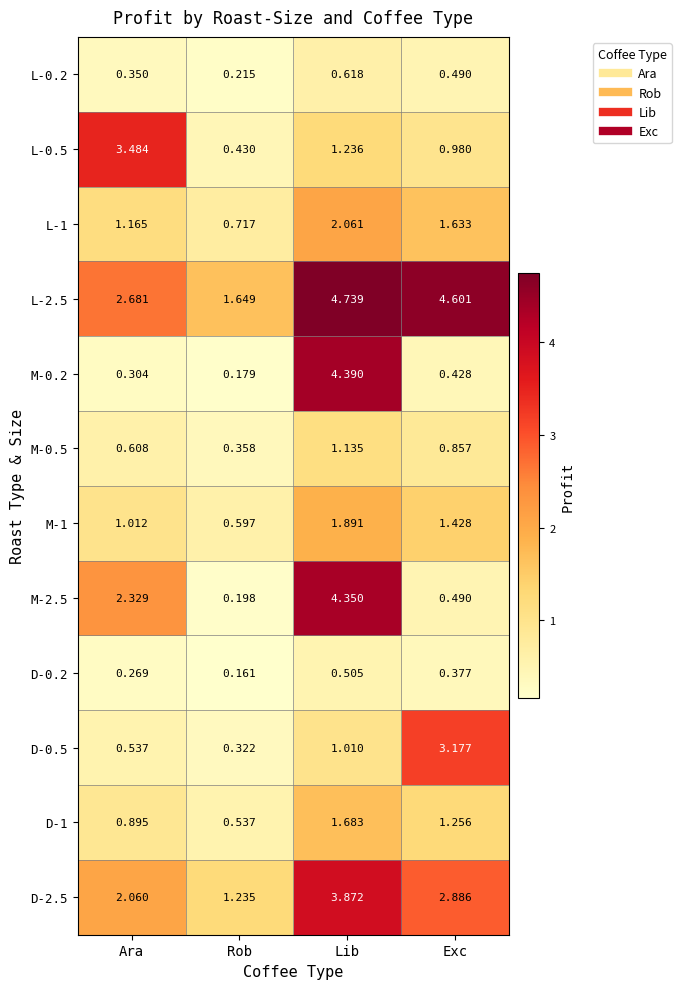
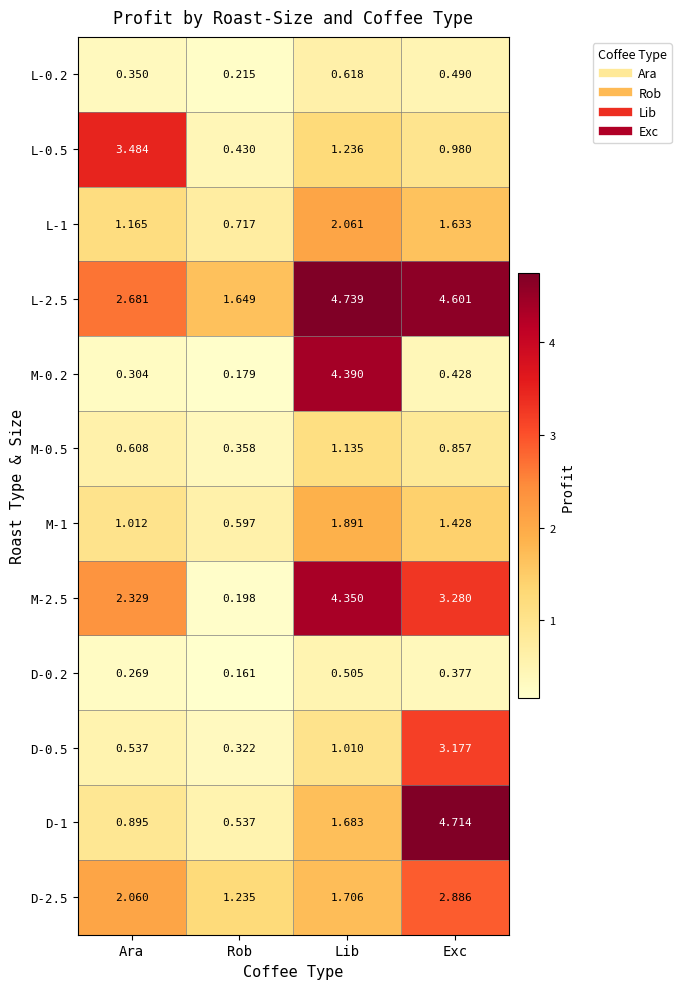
  {
    "L-0.2": {
      "Ara": 0.350,
      "Rob": 0.215,
      "Lib": 0.618,
      "Exc": 0.490
    },
    "L-0.5": {
      "Ara": 3.484,
      "Rob": 0.430,
      "Lib": 1.236,
      "Exc": 0.980
    },
    "L-1": {
      "Ara": 1.165,
      "Rob": 0.717,
      "Lib": 2.061,
      "Exc": 1.633
    },
    "L-2.5": {
      "Ara": 2.681,
      "Rob": 1.649,
      "Lib": 4.739,
      "Exc": 4.601
    },
    "M-0.2": {
      "Ara": 0.304,
      "Rob": 0.179,
      "Lib": 4.390,
      "Exc": 0.428
    },
    "M-0.5": {
      "Ara": 0.608,
      "Rob": 0.358,
      "Lib": 1.135,
      "Exc": 0.857
    },
    "M-1": {
      "Ara": 1.012,
      "Rob": 0.597,
      "Lib": 1.891,
      "Exc": 1.428
    },
    "M-2.5": {
      "Ara": 2.329,
      "Rob": 0.198,
      "Lib": 4.350,
-     "Exc": 0.490
+     "Exc": 3.280
    },
    "D-0.2": {
      "Ara": 0.269,
      "Rob": 0.161,
      "Lib": 0.505,
      "Exc": 0.377
    },
    "D-0.5": {
      "Ara": 0.537,
      "Rob": 0.322,
      "Lib": 1.010,
      "Exc": 3.177
    },
    "D-1": {
      "Ara": 0.895,
      "Rob": 0.537,
      "Lib": 1.683,
-     "Exc": 1.256
+     "Exc": 4.714
    },
    "D-2.5": {
      "Ara": 2.060,
      "Rob": 1.235,
-     "Lib": 3.872,
+     "Lib": 1.706,
      "Exc": 2.886
    }
  }
